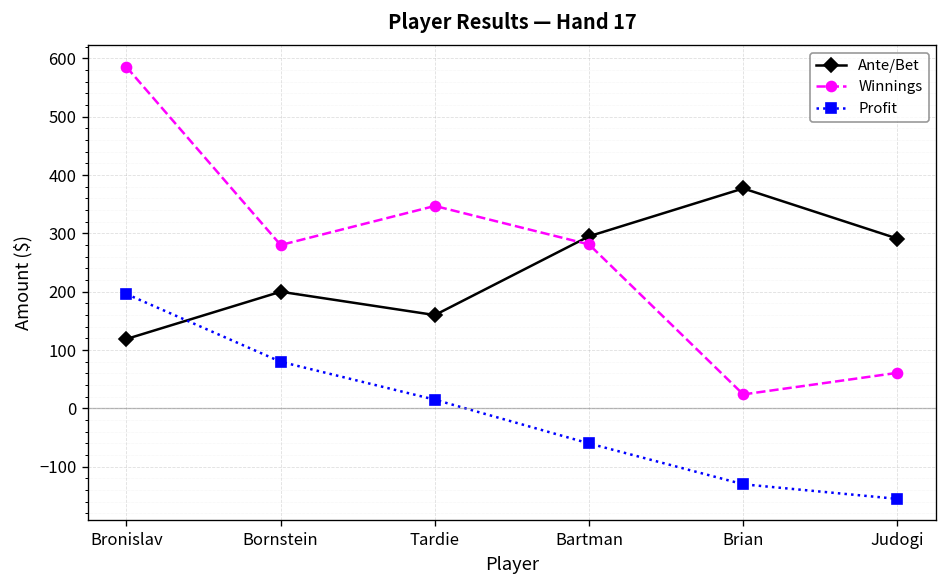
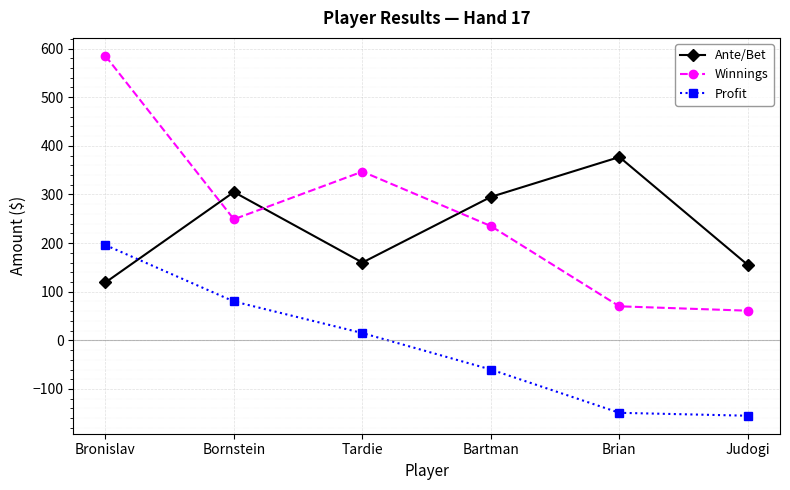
  {
    "Ante/Bet": {
      "Bronislav": 120,
-     "Bornstein": 200,
+     "Bornstein": 310,
      "Tardie": 160,
      "Bartman": 300,
      "Brian": 380,
-     "Judogi": 290
+     "Judogi": 160
    },
    "Winnings": {
      "Bronislav": 590,
-     "Bornstein": 280,
+     "Bornstein": 250,
      "Tardie": 350,
-     "Bartman": 280,
-     "Brian": 20,
+     "Bartman": 240,
+     "Brian": 70,
      "Judogi": 60
    },
    "Profit": {
      "Bronislav": 200,
      "Bornstein": 80,
      "Tardie": 20,
      "Bartman": -60,
-     "Brian": -130,
+     "Brian": -150,
      "Judogi": -160
    }
  }
